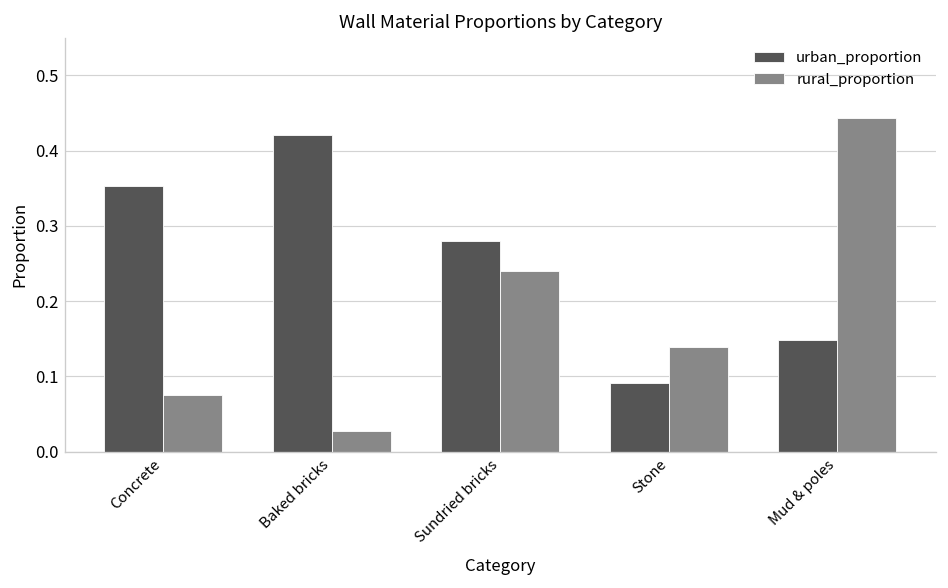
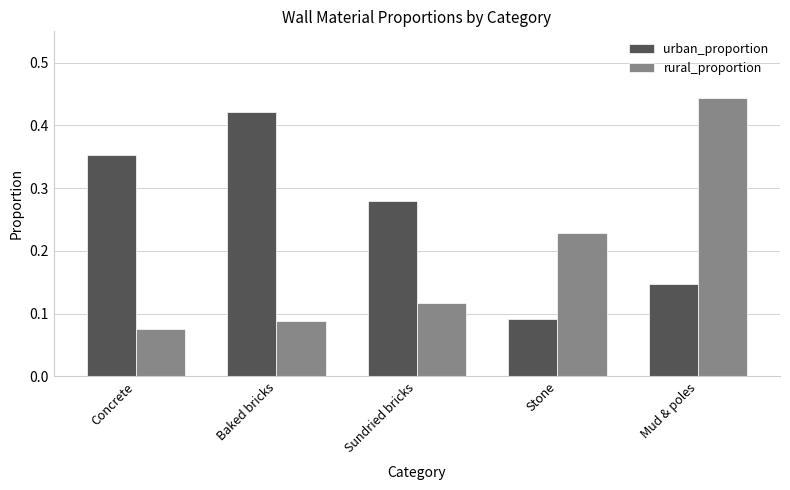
  {
    "urban_proportion": {
      "Concrete": 0.35,
      "Baked bricks": 0.42,
      "Sundried bricks": 0.28,
      "Stone": 0.09,
      "Mud & poles": 0.15
    },
    "rural_proportion": {
      "Concrete": 0.08,
-     "Baked bricks": 0.03,
-     "Sundried bricks": 0.24,
-     "Stone": 0.14,
+     "Baked bricks": 0.09,
+     "Sundried bricks": 0.12,
+     "Stone": 0.23,
      "Mud & poles": 0.44
    }
  }
